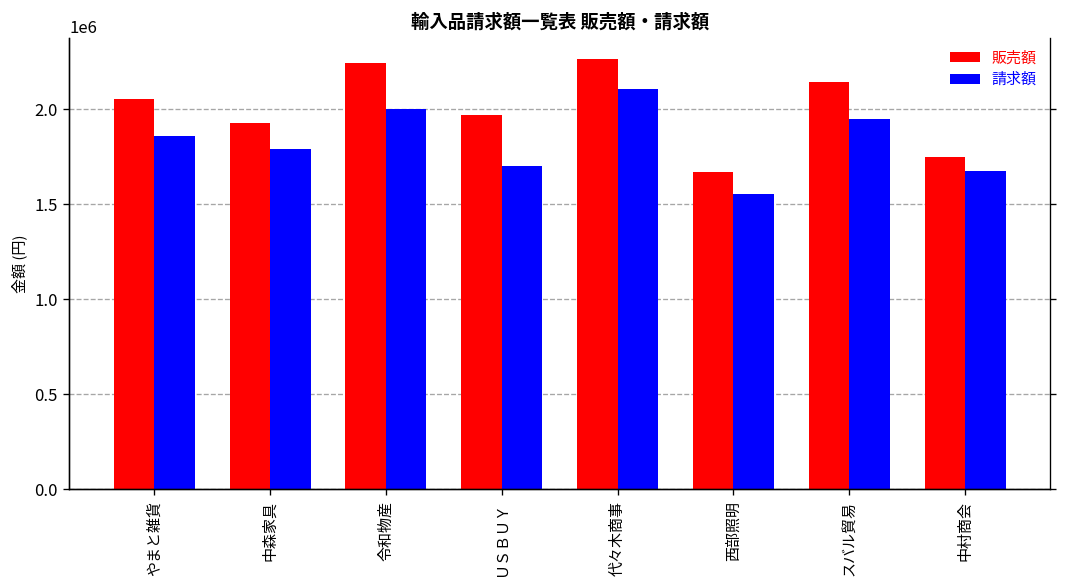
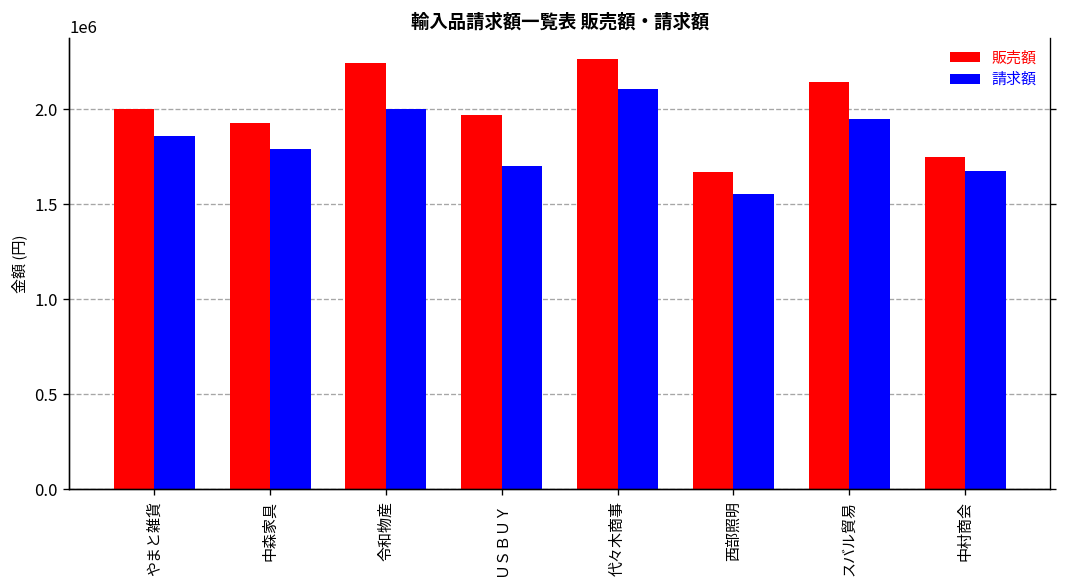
  {
    "販売額": {
-     "やまと雑貨": 2060000,
+     "やまと雑貨": 2000000,
      "中森家具": 1930000,
      "令和物産": 2240000,
      "ＵＳＢＵＹ": 1970000,
      "代々木商事": 2260000,
      "西部照明": 1670000,
      "スバル貿易": 2150000,
      "中村商会": 1750000
    },
    "請求額": {
      "やまと雑貨": 1860000,
      "中森家具": 1790000,
      "令和物産": 2000000,
      "ＵＳＢＵＹ": 1700000,
      "代々木商事": 2110000,
      "西部照明": 1560000,
      "スバル貿易": 1950000,
      "中村商会": 1680000
    }
  }
